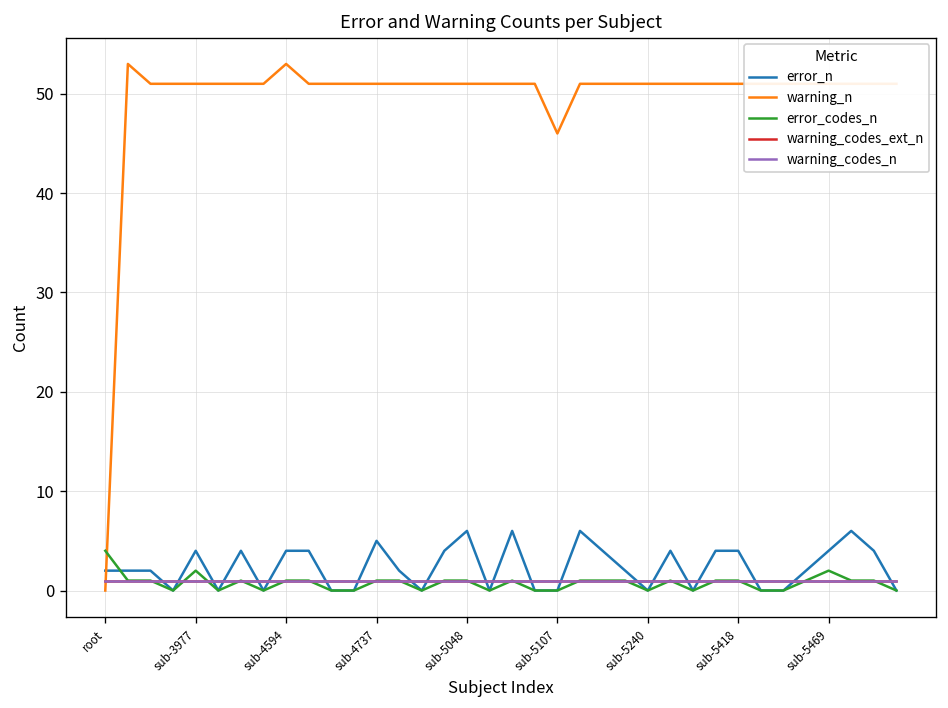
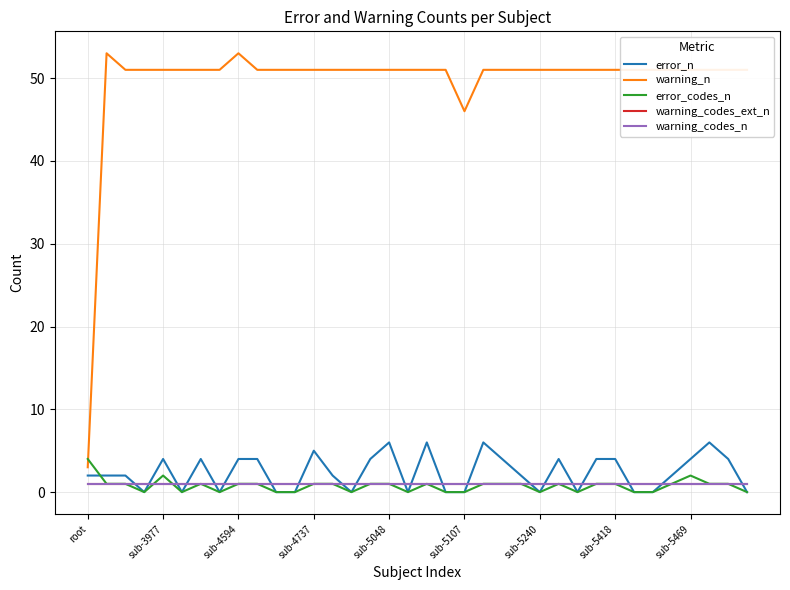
  {
    "error_n": {
      "root": 2,
      "sub-3977": 4,
      "sub-4594": 4,
      "sub-4737": 5,
      "sub-5048": 6,
      "sub-5418": 4,
      "sub-5469": 4
    },
    "warning_n": {
-     "root": 0,
+     "root": 3,
      "sub-3977": 51,
      "sub-4594": 53,
      "sub-4737": 51,
      "sub-5048": 51,
      "sub-5107": 46,
      "sub-5240": 51,
      "sub-5418": 51
    },
    "error_codes_n": {
      "root": 4,
      "sub-3977": 2,
      "sub-5469": 2
    },
    "warning_codes_n": {
      "root": 1,
      "sub-3977": 1,
      "sub-5107": 1,
      "sub-5240": 1,
      "sub-5469": 1
    }
  }
